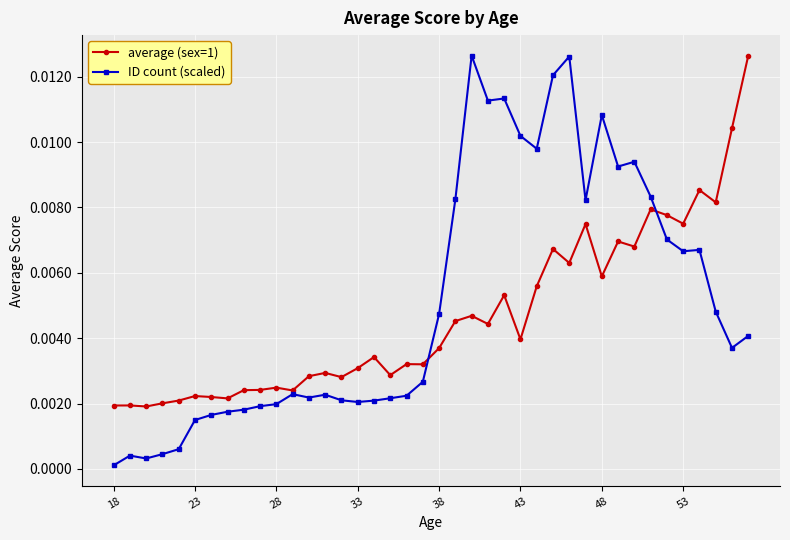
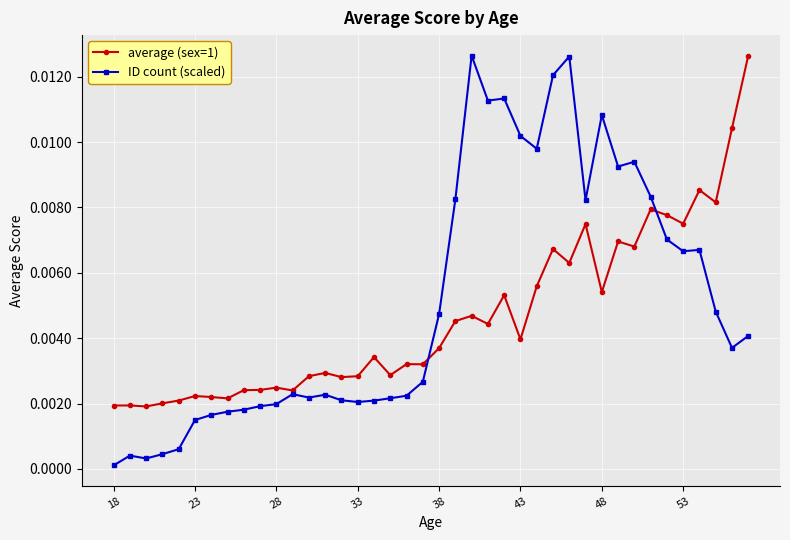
  {
    "average (sex=1)": {
      "18": 0.0019,
      "23": 0.0022,
      "28": 0.0025,
-     "33": 0.0031,
+     "33": 0.0028,
      "38": 0.0037,
      "43": 0.0040,
-     "48": 0.0059,
+     "48": 0.0054,
      "53": 0.0075
    },
    "ID count (scaled)": {
      "18": 0.0001,
      "23": 0.0015,
      "28": 0.0020,
      "33": 0.0020,
      "38": 0.0047,
      "43": 0.0102,
      "48": 0.0108,
      "53": 0.0067
    }
  }
